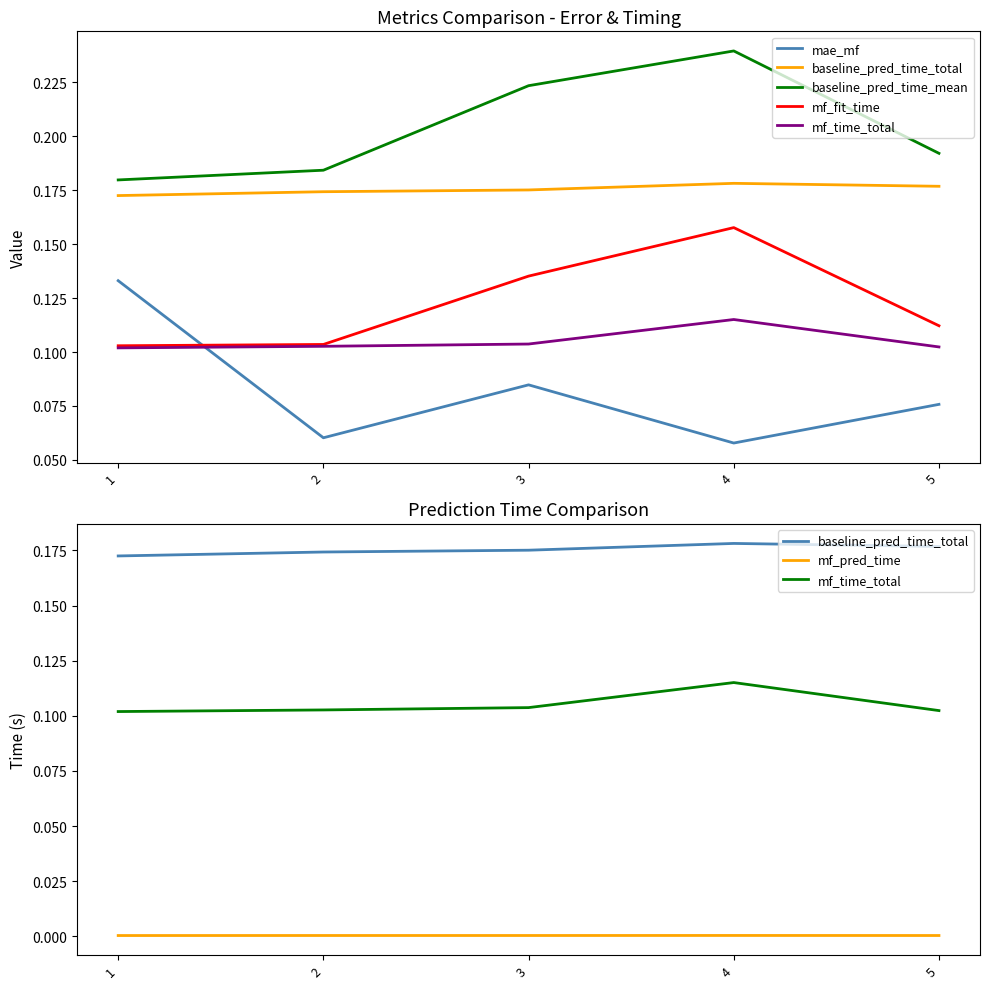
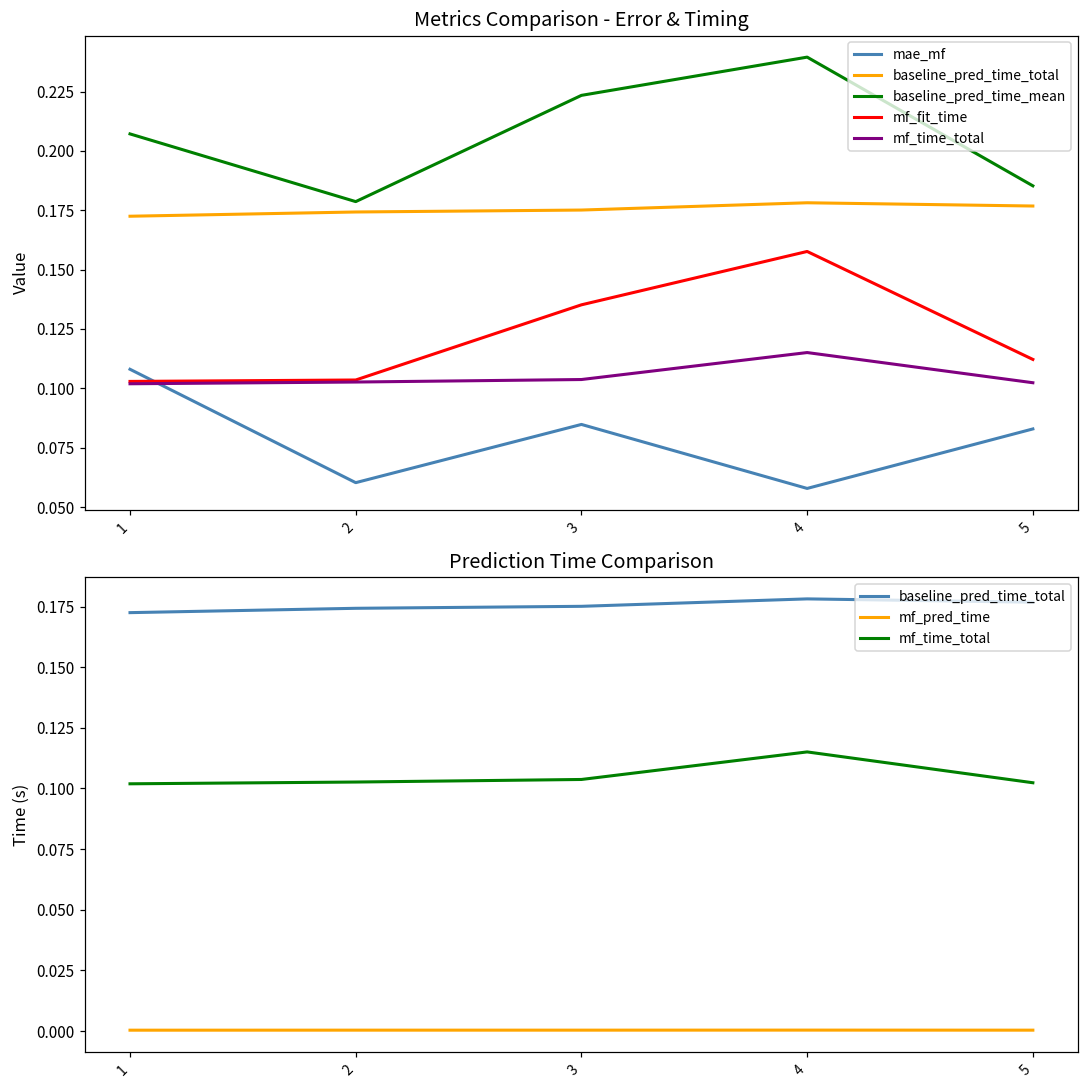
  {
    "Metrics Comparison - Error & Timing": {
      "mae_mf": {
-       "1": 0.133,
+       "1": 0.108,
        "2": 0.060,
        "3": 0.085,
        "4": 0.058,
-       "5": 0.076
+       "5": 0.083
      },
      "baseline_pred_time_mean": {
-       "1": 0.180,
-       "2": 0.184,
+       "1": 0.207,
+       "2": 0.179,
        "3": 0.223,
        "4": 0.239,
-       "5": 0.192
+       "5": 0.185
      },
      "mf_fit_time": {
        "3": 0.135,
        "4": 0.158,
        "5": 0.112
      }
    },
    "Prediction Time Comparison": {
      "baseline_pred_time_total": {
        "1": 0.172,
        "2": 0.174,
        "3": 0.175,
        "4": 0.178
      },
      "mf_pred_time": {
        "1": 0.000,
        "2": 0.000,
        "3": 0.000,
        "4": 0.000,
        "5": 0.000
      },
      "mf_time_total": {
        "1": 0.102,
        "2": 0.103,
        "3": 0.104,
        "4": 0.115,
        "5": 0.102
      }
    }
  }
